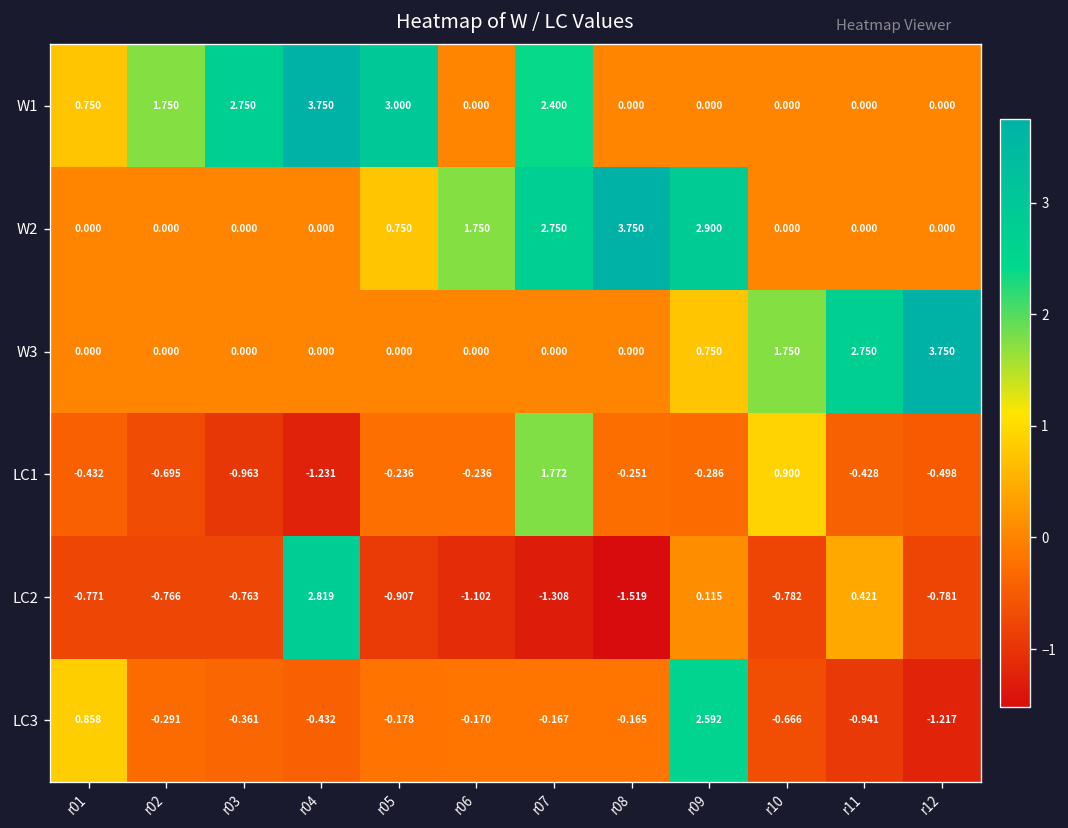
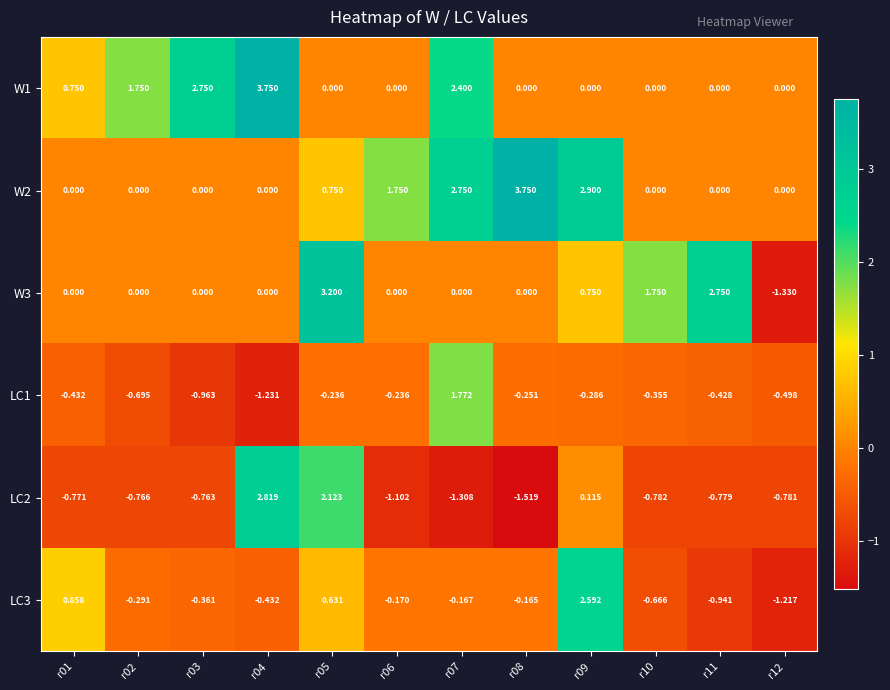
  {
    "W1": {
      "r01": 0.750,
      "r02": 1.750,
      "r03": 2.750,
      "r04": 3.750,
-     "r05": 3.000,
+     "r05": 0.000,
      "r06": 0.000,
      "r07": 2.400,
      "r08": 0.000,
      "r09": 0.000,
      "r10": 0.000,
      "r11": 0.000,
      "r12": 0.000
    },
    "W2": {
      "r01": 0.000,
      "r02": 0.000,
      "r03": 0.000,
      "r04": 0.000,
      "r05": 0.750,
      "r06": 1.750,
      "r07": 2.750,
      "r08": 3.750,
      "r09": 2.900,
      "r10": 0.000,
      "r11": 0.000,
      "r12": 0.000
    },
    "W3": {
      "r01": 0.000,
      "r02": 0.000,
      "r03": 0.000,
      "r04": 0.000,
-     "r05": 0.000,
+     "r05": 3.200,
      "r06": 0.000,
      "r07": 0.000,
      "r08": 0.000,
      "r09": 0.750,
      "r10": 1.750,
      "r11": 2.750,
-     "r12": 3.750
+     "r12": -1.330
    },
    "LC1": {
      "r01": -0.432,
      "r02": -0.695,
      "r03": -0.963,
      "r04": -1.231,
      "r05": -0.236,
      "r06": -0.236,
      "r07": 1.772,
      "r08": -0.251,
      "r09": -0.286,
-     "r10": 0.900,
+     "r10": -0.355,
      "r11": -0.428,
      "r12": -0.498
    },
    "LC2": {
      "r01": -0.771,
      "r02": -0.766,
      "r03": -0.763,
      "r04": 2.819,
-     "r05": -0.907,
+     "r05": 2.123,
      "r06": -1.102,
      "r07": -1.308,
      "r08": -1.519,
      "r09": 0.115,
      "r10": -0.782,
-     "r11": 0.421,
+     "r11": -0.779,
      "r12": -0.781
    },
    "LC3": {
      "r01": 0.858,
      "r02": -0.291,
      "r03": -0.361,
      "r04": -0.432,
-     "r05": -0.178,
+     "r05": 0.631,
      "r06": -0.170,
      "r07": -0.167,
      "r08": -0.165,
      "r09": 2.592,
      "r10": -0.666,
      "r11": -0.941,
      "r12": -1.217
    }
  }
